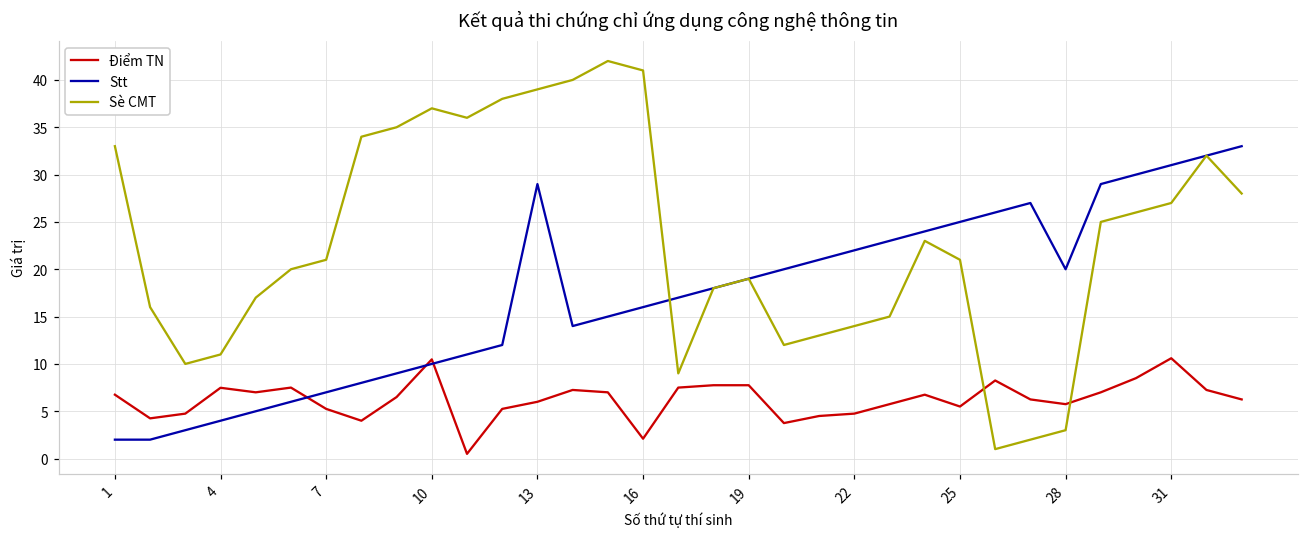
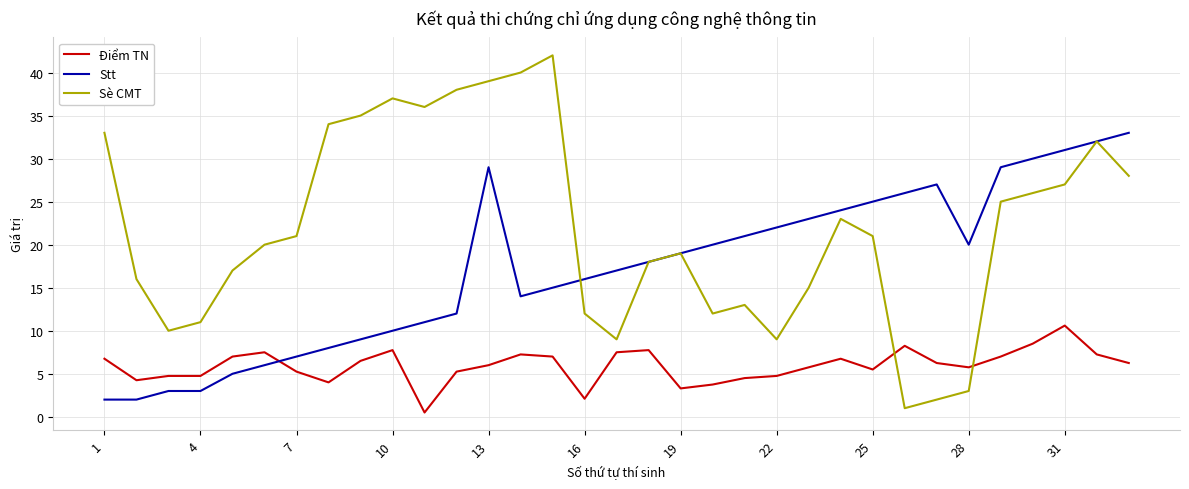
  {
    "Điểm TN": {
      "1": 7,
-     "4": 7,
+     "4": 5,
      "7": 5,
-     "10": 10,
+     "10": 8,
      "13": 6,
      "16": 2,
-     "19": 8,
+     "19": 3,
      "22": 5,
      "25": 6,
      "28": 6,
      "31": 11
    },
    "Stt": {
      "1": 2,
-     "4": 4,
+     "4": 3,
      "7": 7,
      "10": 10,
      "13": 29,
      "16": 16,
      "22": 22,
      "25": 25,
      "28": 20,
      "31": 31
    },
    "Sè CMT": {
      "1": 33,
      "4": 11,
      "7": 21,
      "10": 37,
      "13": 39,
-     "16": 41,
-     "22": 14,
+     "16": 12,
+     "22": 9,
      "25": 21,
      "28": 3,
      "31": 27
    }
  }
